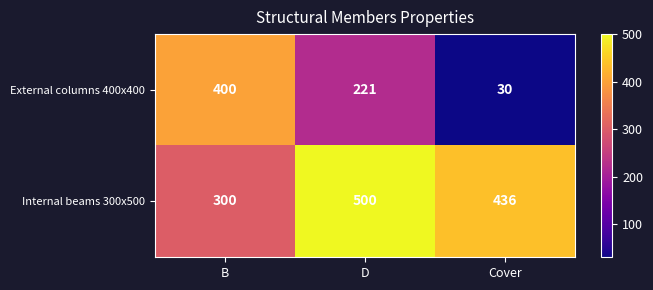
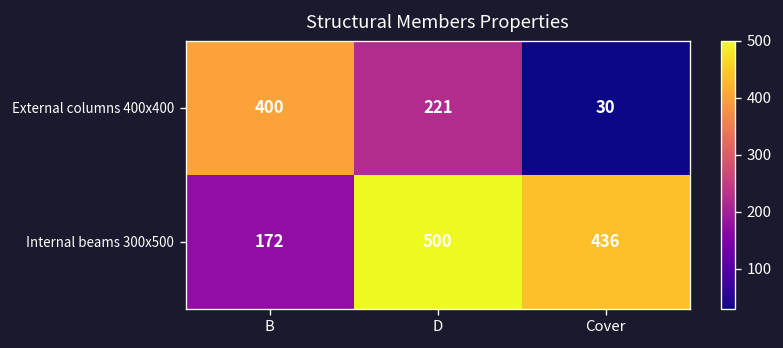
  {
    "External columns 400x400": {
      "B": 400,
      "D": 221,
      "Cover": 30
    },
    "Internal beams 300x500": {
-     "B": 300,
+     "B": 172,
      "D": 500,
      "Cover": 436
    }
  }
